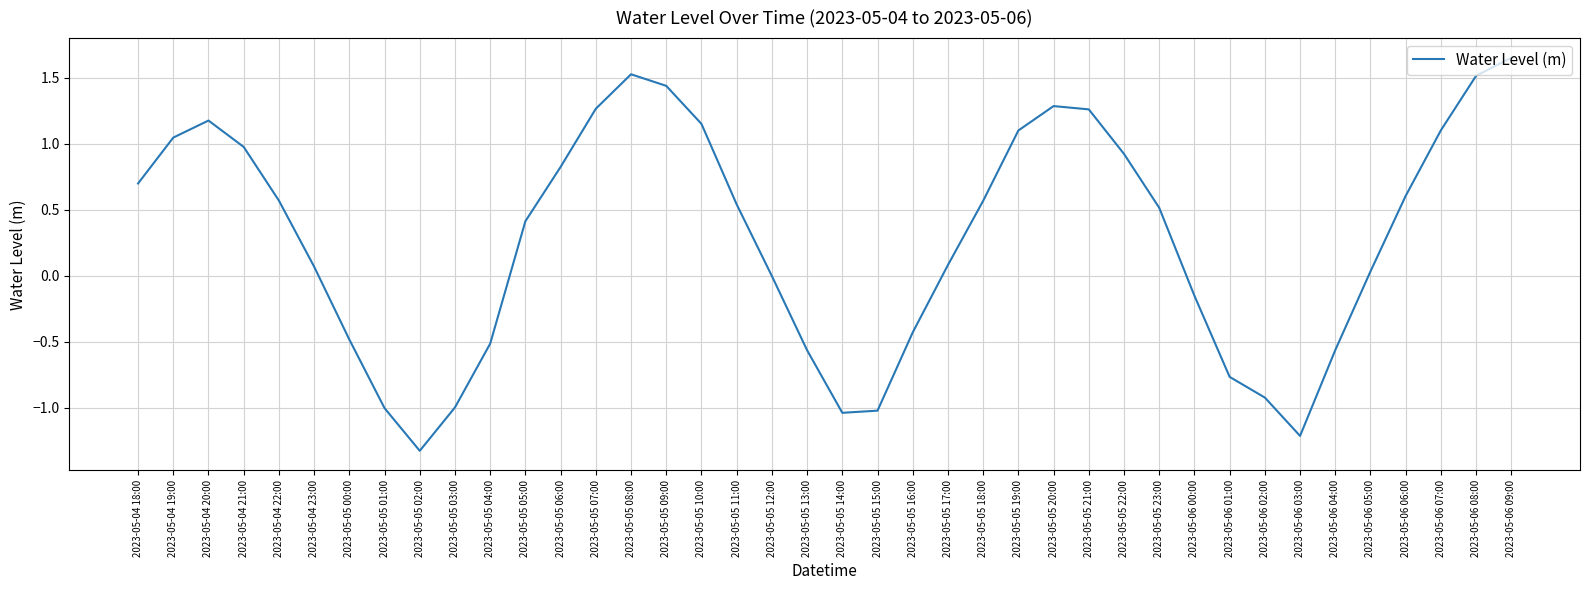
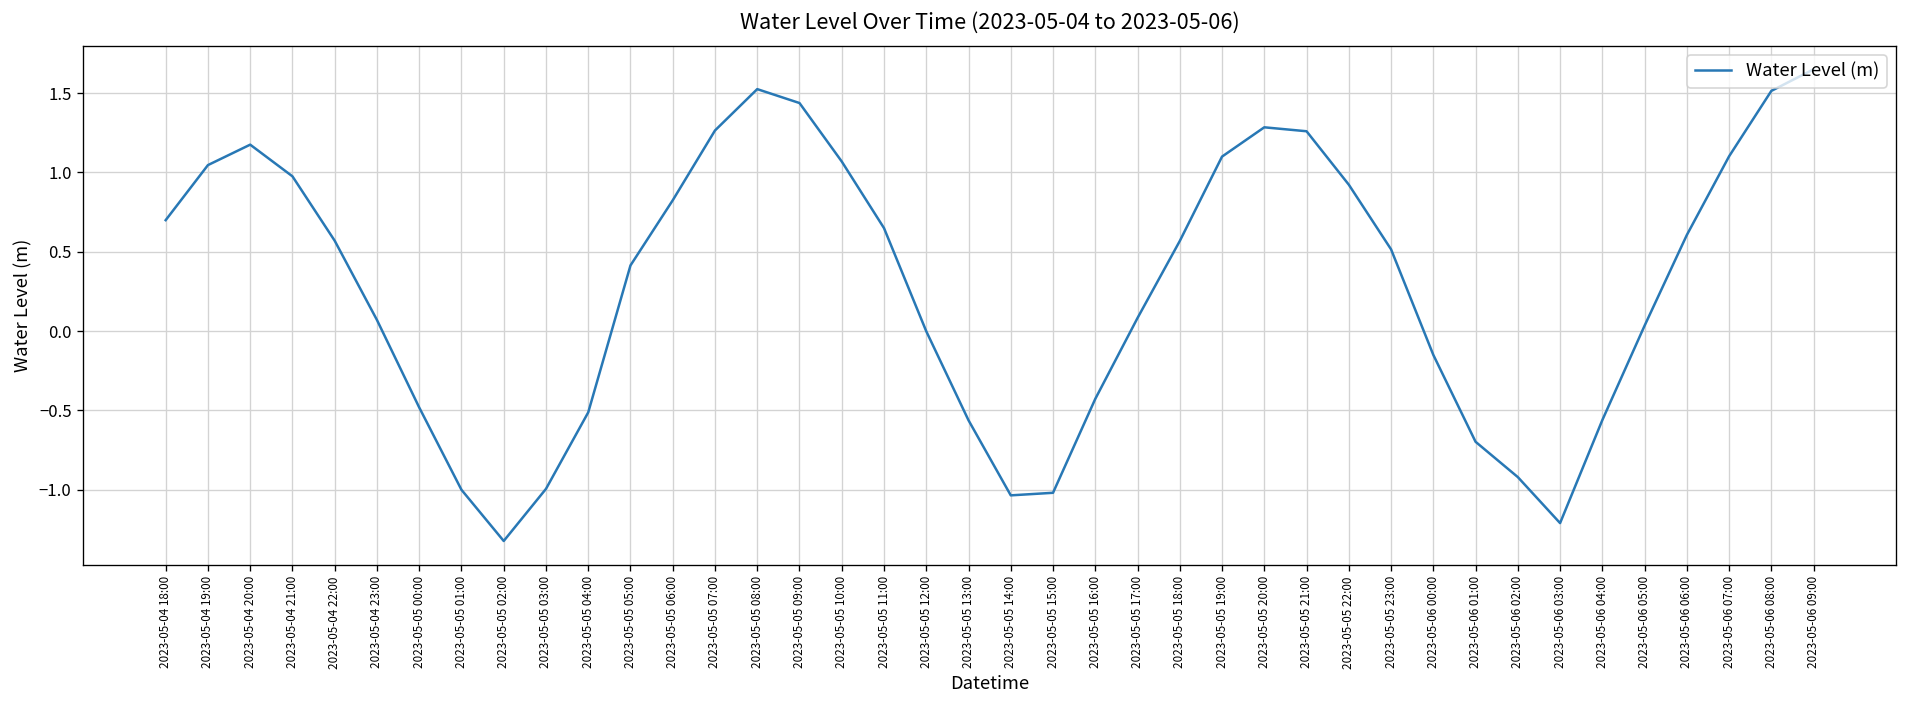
  {
    "2023-05-04 18:00": 0.70,
    "2023-05-04 19:00": 1.05,
    "2023-05-04 20:00": 1.18,
    "2023-05-04 21:00": 0.98,
    "2023-05-04 22:00": 0.57,
    "2023-05-04 23:00": 0.07,
    "2023-05-05 00:00": -0.48,
    "2023-05-05 01:00": -1.00,
    "2023-05-05 02:00": -1.32,
    "2023-05-05 03:00": -1.00,
    "2023-05-05 04:00": -0.51,
    "2023-05-05 05:00": 0.41,
    "2023-05-05 06:00": 0.82,
    "2023-05-05 07:00": 1.26,
    "2023-05-05 08:00": 1.53,
    "2023-05-05 09:00": 1.44,
-   "2023-05-05 10:00": 1.15,
-   "2023-05-05 11:00": 0.54,
+   "2023-05-05 10:00": 1.07,
+   "2023-05-05 11:00": 0.65,
    "2023-05-05 12:00": 0.00,
    "2023-05-05 13:00": -0.56,
    "2023-05-05 14:00": -1.04,
    "2023-05-05 15:00": -1.02,
    "2023-05-05 16:00": -0.43,
    "2023-05-05 17:00": 0.08,
    "2023-05-05 18:00": 0.57,
    "2023-05-05 19:00": 1.10,
    "2023-05-05 20:00": 1.28,
    "2023-05-05 21:00": 1.26,
    "2023-05-05 22:00": 0.92,
    "2023-05-05 23:00": 0.52,
    "2023-05-06 00:00": -0.15,
-   "2023-05-06 01:00": -0.76,
+   "2023-05-06 01:00": -0.70,
    "2023-05-06 02:00": -0.92,
    "2023-05-06 03:00": -1.21,
    "2023-05-06 04:00": -0.56,
    "2023-05-06 05:00": 0.03,
    "2023-05-06 06:00": 0.61,
    "2023-05-06 07:00": 1.10,
    "2023-05-06 08:00": 1.51
  }
